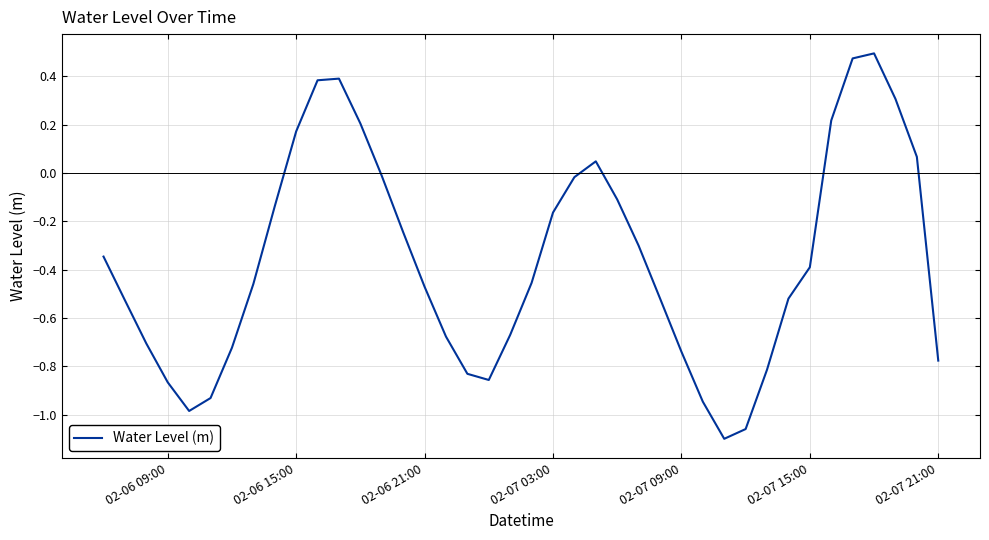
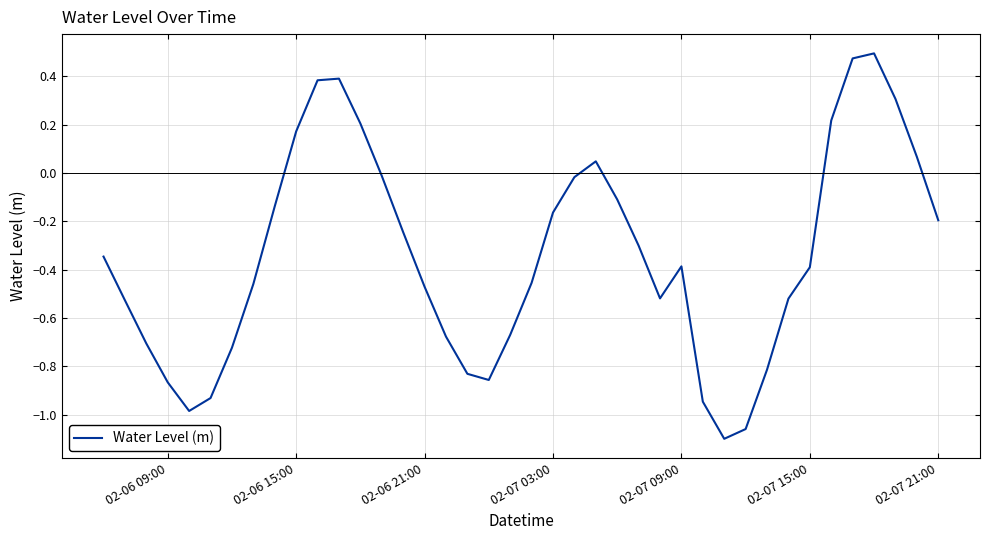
  {
    "02-06 09:00": -0.87,
    "02-06 15:00": 0.17,
    "02-06 21:00": -0.47,
    "02-07 03:00": -0.16,
-   "02-07 09:00": -0.74,
+   "02-07 09:00": -0.39,
    "02-07 15:00": -0.39,
-   "02-07 21:00": -0.78
+   "02-07 21:00": -0.20
  }
